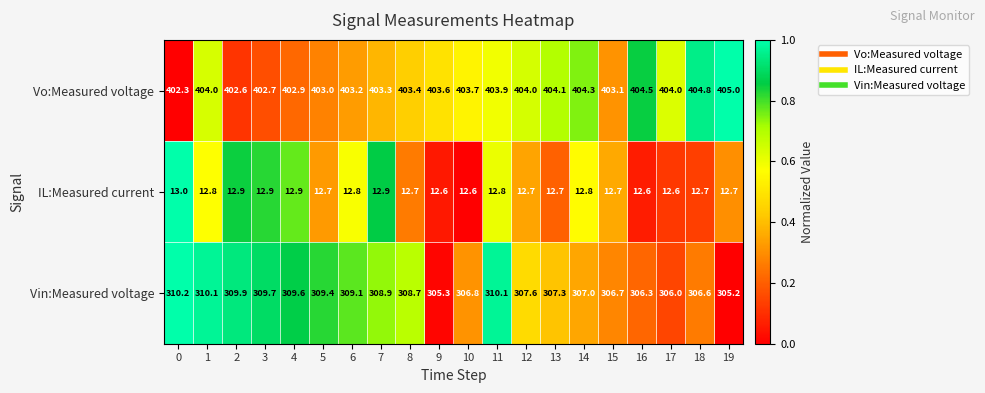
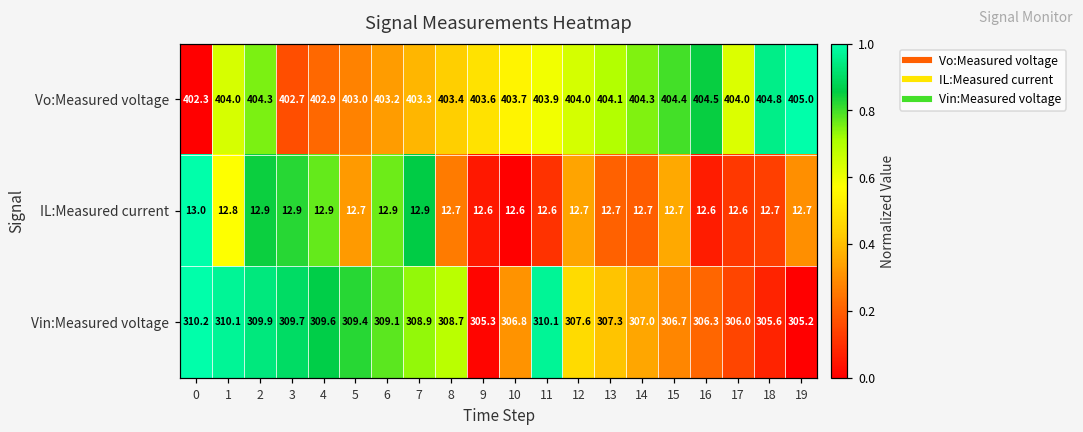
  {
    "Vo:Measured voltage": {
      "0": 402.3,
      "1": 404.0,
-     "2": 402.6,
+     "2": 404.3,
      "3": 402.7,
      "4": 402.9,
      "5": 403.0,
      "6": 403.2,
      "7": 403.3,
      "8": 403.4,
      "9": 403.6,
      "10": 403.7,
      "11": 403.9,
      "12": 404.0,
      "13": 404.1,
      "14": 404.3,
-     "15": 403.1,
+     "15": 404.4,
      "16": 404.5,
      "17": 404.0,
      "18": 404.8,
      "19": 405.0
    },
    "IL:Measured current": {
      "0": 13.0,
      "1": 12.8,
      "2": 12.9,
      "3": 12.9,
      "4": 12.9,
      "5": 12.7,
-     "6": 12.8,
+     "6": 12.9,
      "7": 12.9,
      "8": 12.7,
      "9": 12.6,
      "10": 12.6,
-     "11": 12.8,
+     "11": 12.6,
      "12": 12.7,
      "13": 12.7,
-     "14": 12.8,
+     "14": 12.7,
      "15": 12.7,
      "16": 12.6,
      "17": 12.6,
      "18": 12.7,
      "19": 12.7
    },
    "Vin:Measured voltage": {
      "0": 310.2,
      "1": 310.1,
      "2": 309.9,
      "3": 309.7,
      "4": 309.6,
      "5": 309.4,
      "6": 309.1,
      "7": 308.9,
      "8": 308.7,
      "9": 305.3,
      "10": 306.8,
      "11": 310.1,
      "12": 307.6,
      "13": 307.3,
      "14": 307.0,
      "15": 306.7,
      "16": 306.3,
      "17": 306.0,
-     "18": 306.6,
+     "18": 305.6,
      "19": 305.2
    }
  }
